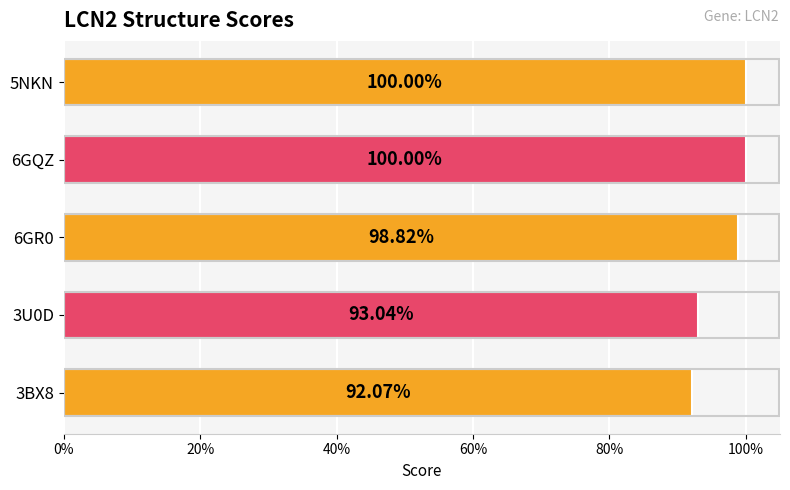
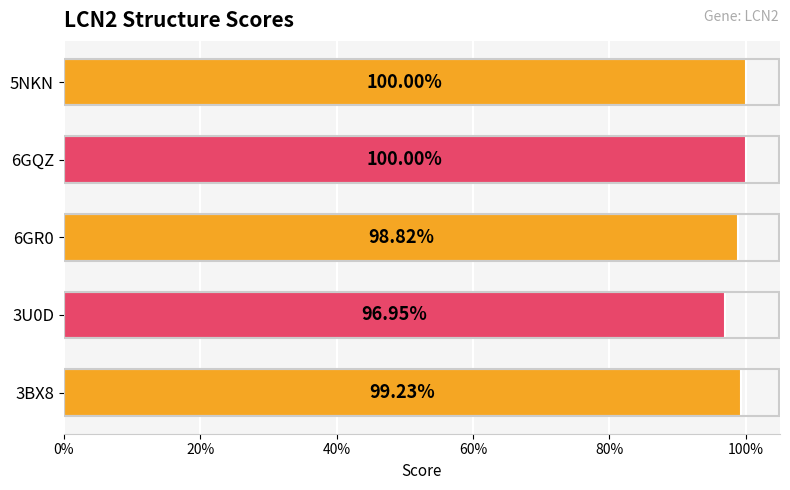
  {
    "5NKN": "100.00%",
    "6GQZ": "100.00%",
    "6GR0": "98.82%",
-   "3U0D": "93.04%",
-   "3BX8": "92.07%"
+   "3U0D": "96.95%",
+   "3BX8": "99.23%"
  }
